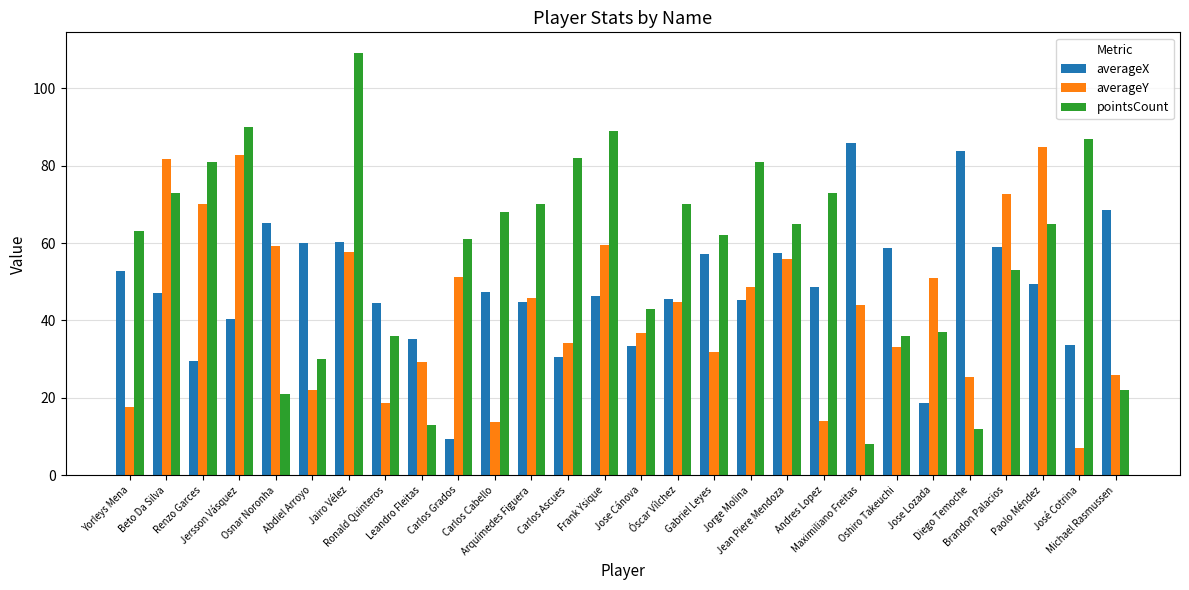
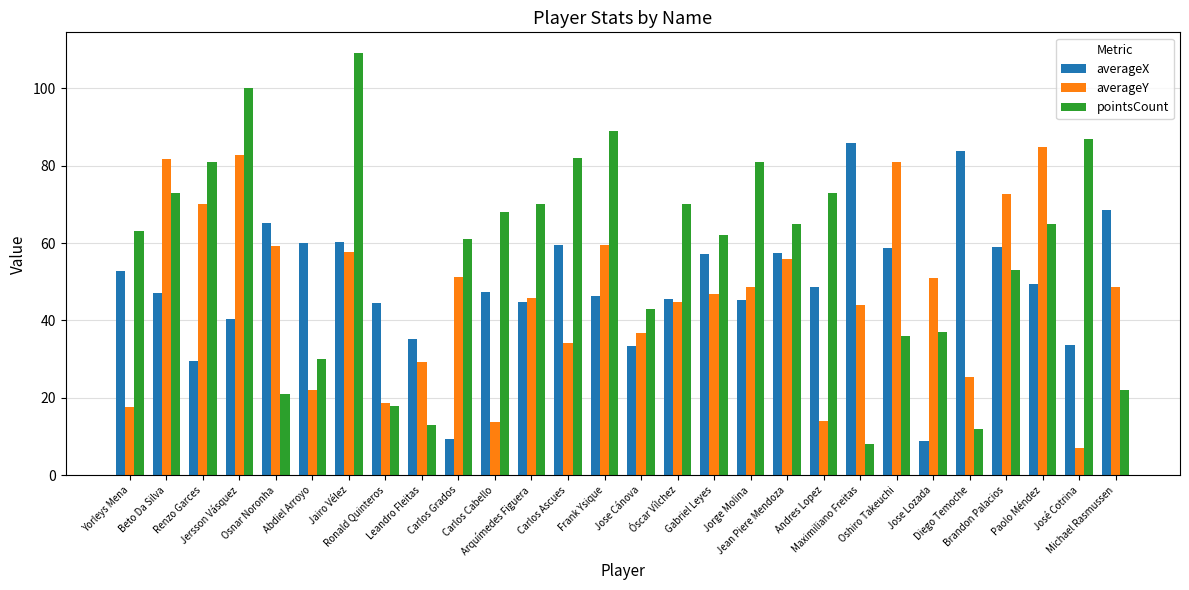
  {
    "averageX": {
      "Yorleys Mena": 53,
      "Beto Da Silva": 47,
      "Renzo Garces": 29,
      "Jersson Vásquez": 40,
      "Osnar Noronha": 65,
      "Abdiel Arroyo": 60,
      "Jairo Vélez": 60,
      "Ronald Quinteros": 45,
      "Leandro Fleitas": 35,
      "Carlos Grados": 9,
      "Carlos Cabello": 47,
      "Arquímedes Figuera": 45,
-     "Carlos Ascues": 31,
+     "Carlos Ascues": 60,
      "Frank Ysique": 46,
      "Jose Cánova": 33,
      "Óscar Vílchez": 46,
      "Gabriel Leyes": 57,
      "Jorge Molina": 45,
      "Jean Piere Mendoza": 58,
      "Andres Lopez": 49,
      "Maximiliano Freitas": 86,
      "Oshiro Takeuchi": 59,
-     "Jose Lozada": 19,
+     "Jose Lozada": 9,
      "Diego Temoche": 84,
      "Brandon Palacios": 59,
      "Paolo Méndez": 49,
      "José Cotrina": 34,
      "Michael Rasmussen": 68
    },
    "averageY": {
      "Yorleys Mena": 18,
      "Beto Da Silva": 82,
      "Renzo Garces": 70,
      "Jersson Vásquez": 83,
      "Osnar Noronha": 59,
      "Abdiel Arroyo": 22,
      "Jairo Vélez": 58,
      "Ronald Quinteros": 19,
      "Leandro Fleitas": 29,
      "Carlos Grados": 51,
      "Carlos Cabello": 14,
      "Arquímedes Figuera": 46,
      "Carlos Ascues": 34,
      "Frank Ysique": 59,
      "Jose Cánova": 37,
      "Óscar Vílchez": 45,
-     "Gabriel Leyes": 32,
+     "Gabriel Leyes": 47,
      "Jorge Molina": 49,
      "Jean Piere Mendoza": 56,
      "Andres Lopez": 14,
      "Maximiliano Freitas": 44,
-     "Oshiro Takeuchi": 33,
+     "Oshiro Takeuchi": 81,
      "Jose Lozada": 51,
      "Diego Temoche": 25,
      "Brandon Palacios": 73,
      "Paolo Méndez": 85,
      "José Cotrina": 7,
-     "Michael Rasmussen": 26
+     "Michael Rasmussen": 49
    },
    "pointsCount": {
      "Yorleys Mena": 63,
      "Beto Da Silva": 73,
      "Renzo Garces": 81,
-     "Jersson Vásquez": 90,
+     "Jersson Vásquez": 100,
      "Osnar Noronha": 21,
      "Abdiel Arroyo": 30,
      "Jairo Vélez": 109,
-     "Ronald Quinteros": 36,
+     "Ronald Quinteros": 18,
      "Leandro Fleitas": 13,
      "Carlos Grados": 61,
      "Carlos Cabello": 68,
      "Arquímedes Figuera": 70,
      "Carlos Ascues": 82,
      "Frank Ysique": 89,
      "Jose Cánova": 43,
      "Óscar Vílchez": 70,
      "Gabriel Leyes": 62,
      "Jorge Molina": 81,
      "Jean Piere Mendoza": 65,
      "Andres Lopez": 73,
      "Maximiliano Freitas": 8,
      "Oshiro Takeuchi": 36,
      "Jose Lozada": 37,
      "Diego Temoche": 12,
      "Brandon Palacios": 53,
      "Paolo Méndez": 65,
      "José Cotrina": 87,
      "Michael Rasmussen": 22
    }
  }
